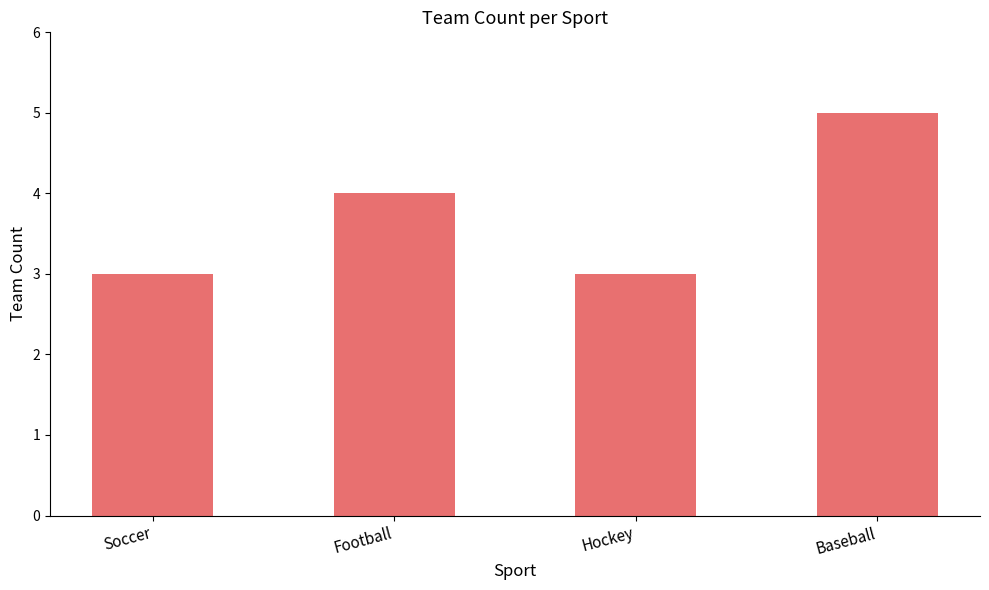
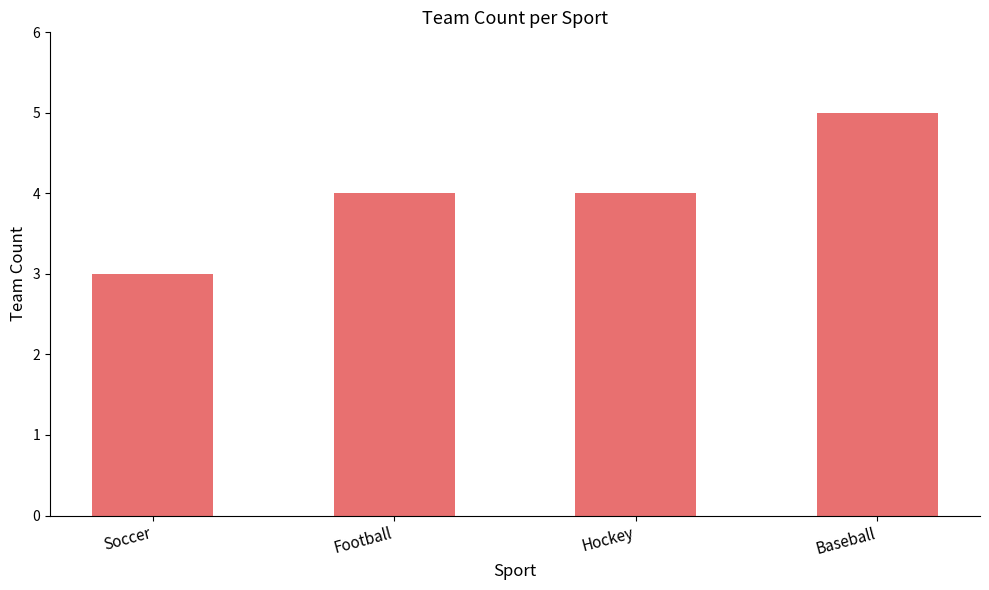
  {
    "Soccer": 3,
    "Football": 4,
-   "Hockey": 3,
+   "Hockey": 4,
    "Baseball": 5
  }
